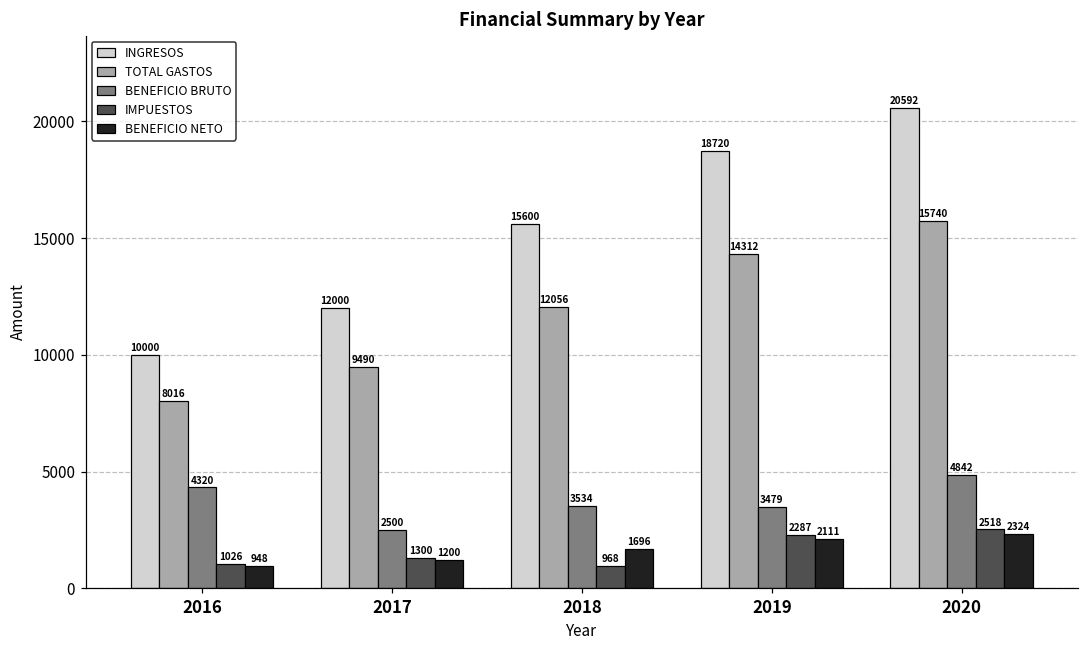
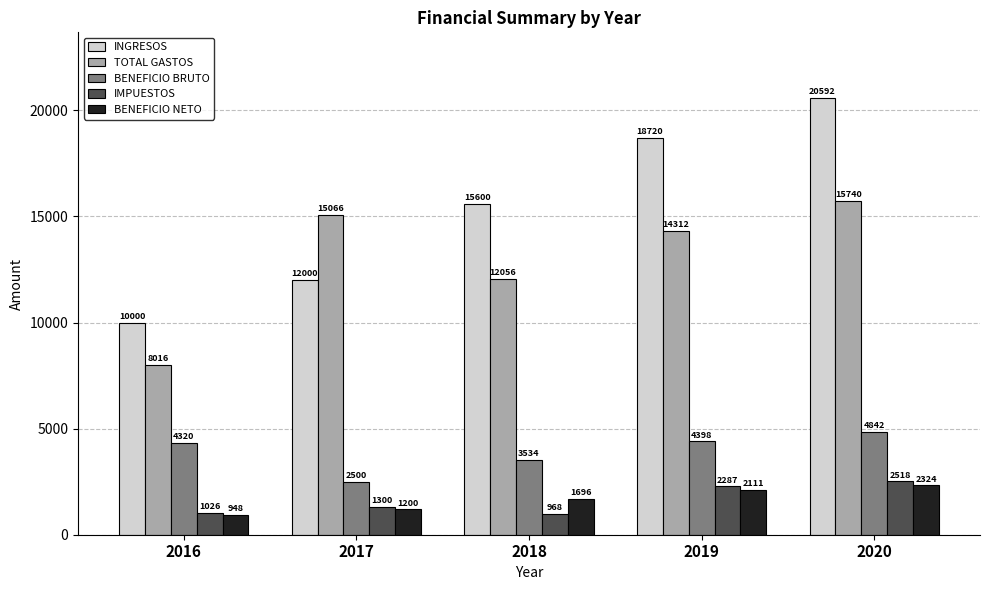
  {
    "INGRESOS": {
      "2016": 10000,
      "2017": 12000,
      "2018": 15600,
      "2019": 18720,
      "2020": 20592
    },
    "TOTAL GASTOS": {
      "2016": 8016,
-     "2017": 9490,
+     "2017": 15066,
      "2018": 12056,
      "2019": 14312,
      "2020": 15740
    },
    "BENEFICIO BRUTO": {
      "2016": 4320,
      "2017": 2500,
      "2018": 3534,
-     "2019": 3479,
+     "2019": 4398,
      "2020": 4842
    },
    "IMPUESTOS": {
      "2016": 1026,
      "2017": 1300,
      "2018": 968,
      "2019": 2287,
      "2020": 2518
    },
    "BENEFICIO NETO": {
      "2016": 948,
      "2017": 1200,
      "2018": 1696,
      "2019": 2111,
      "2020": 2324
    }
  }
